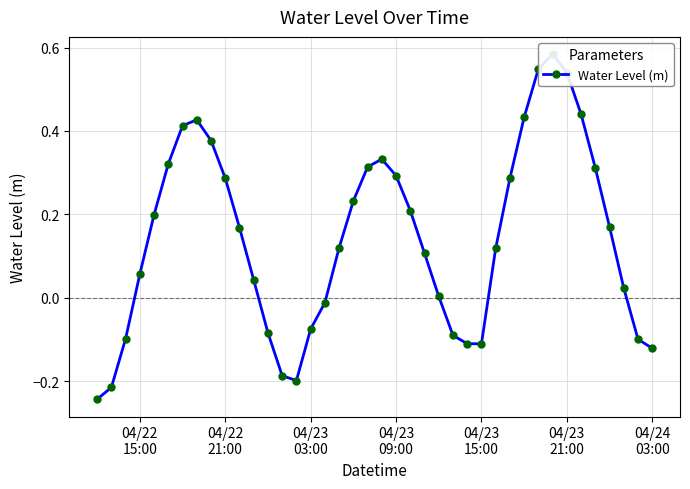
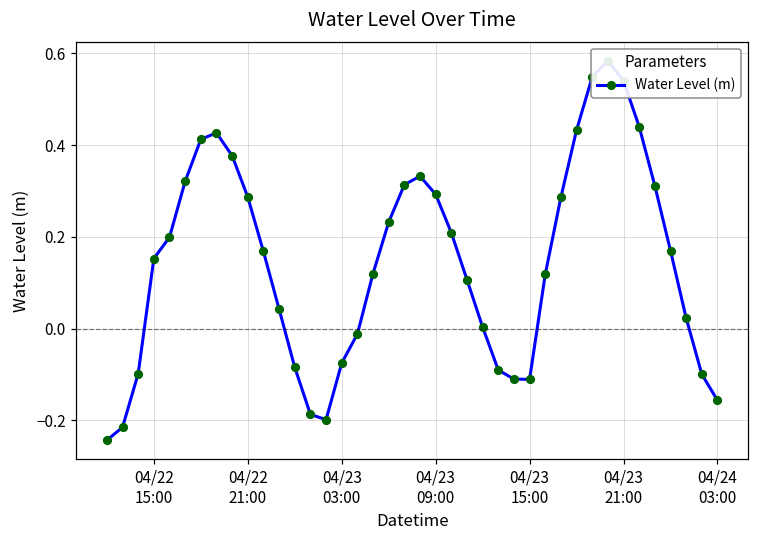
  {
-   "04/22 15:00": 0.06,
+   "04/22 15:00": 0.15,
    "04/22 21:00": 0.29,
    "04/23 03:00": -0.08,
    "04/23 09:00": 0.29,
    "04/23 15:00": -0.11,
-   "04/24 03:00": -0.12
+   "04/24 03:00": -0.16
  }
